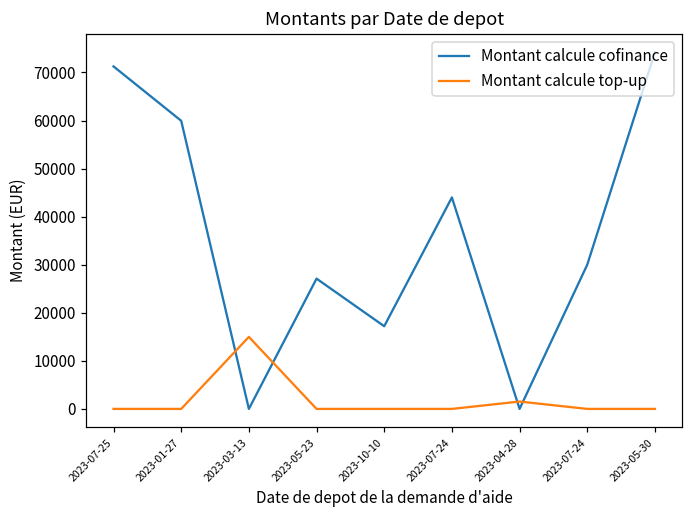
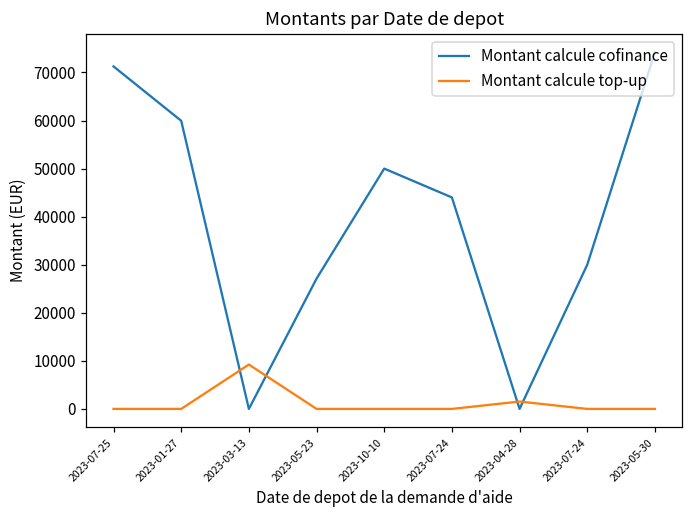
  {
    "Montant calcule cofinance": {
      "2023-07-25": 71000,
      "2023-01-27": 60000,
      "2023-03-13": 0,
      "2023-05-23": 27000,
-     "2023-10-10": 17000,
+     "2023-10-10": 50000,
      "2023-04-28": 0
    },
    "Montant calcule top-up": {
      "2023-07-25": 0,
      "2023-01-27": 0,
-     "2023-03-13": 15000,
+     "2023-03-13": 9000,
      "2023-05-23": 0,
      "2023-10-10": 0,
      "2023-04-28": 2000,
      "2023-05-30": 0
    }
  }
